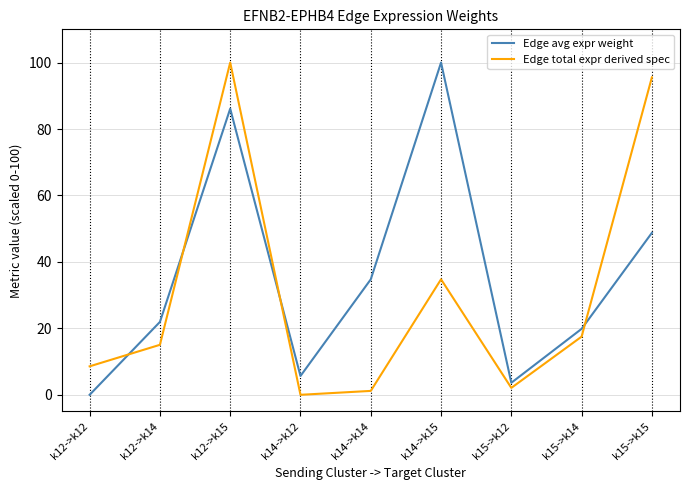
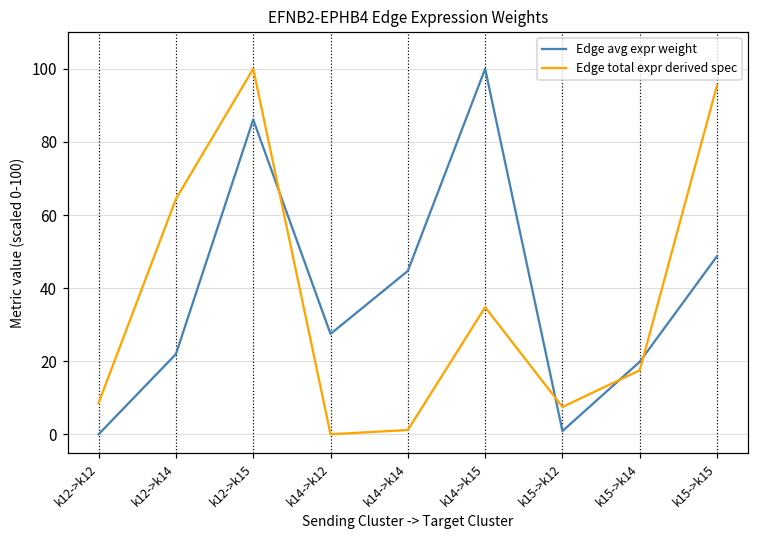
  {
    "Edge avg expr weight": {
      "k12->k12": 0,
      "k12->k14": 22,
      "k12->k15": 86,
-     "k14->k12": 6,
-     "k14->k14": 35,
+     "k14->k12": 27,
+     "k14->k14": 45,
      "k14->k15": 100,
-     "k15->k12": 4,
+     "k15->k12": 1,
      "k15->k14": 20,
      "k15->k15": 49
    },
    "Edge total expr derived spec": {
      "k12->k12": 9,
-     "k12->k14": 15,
+     "k12->k14": 64,
      "k12->k15": 100,
      "k14->k12": 0,
      "k14->k14": 1,
      "k14->k15": 35,
-     "k15->k12": 2,
+     "k15->k12": 7,
      "k15->k14": 18,
      "k15->k15": 96
    }
  }
